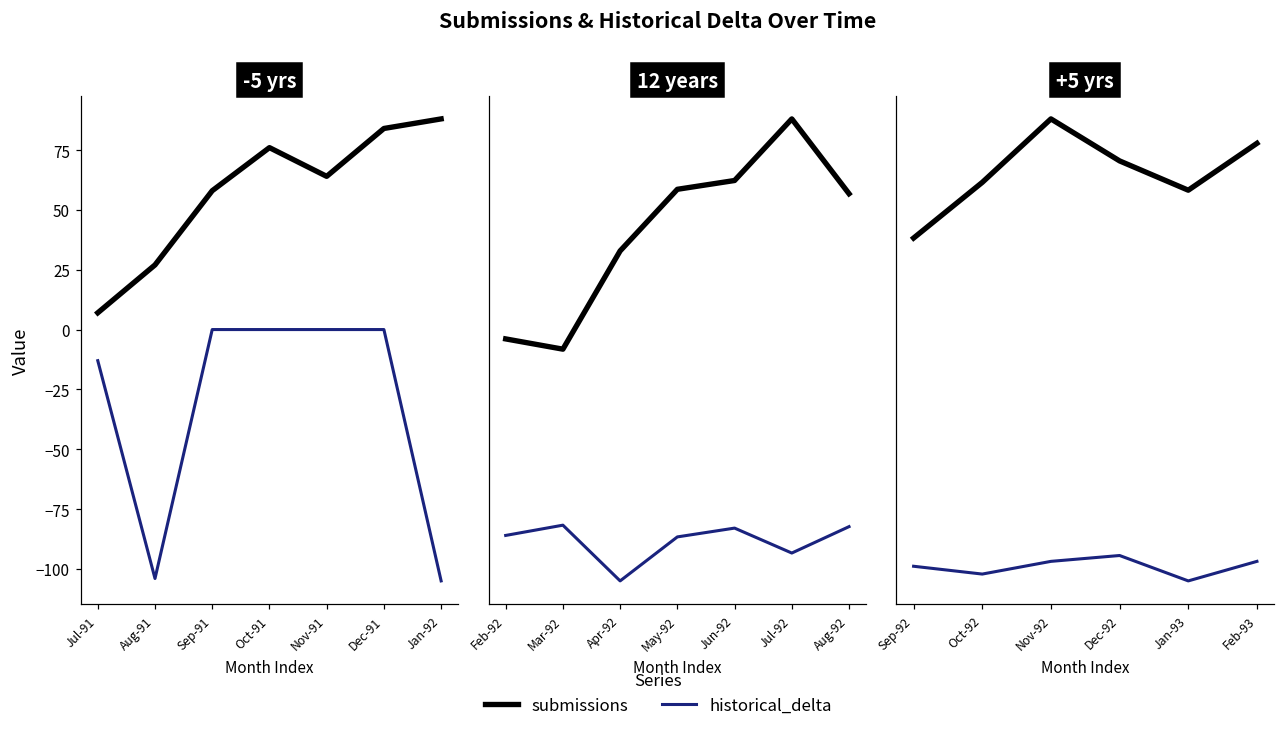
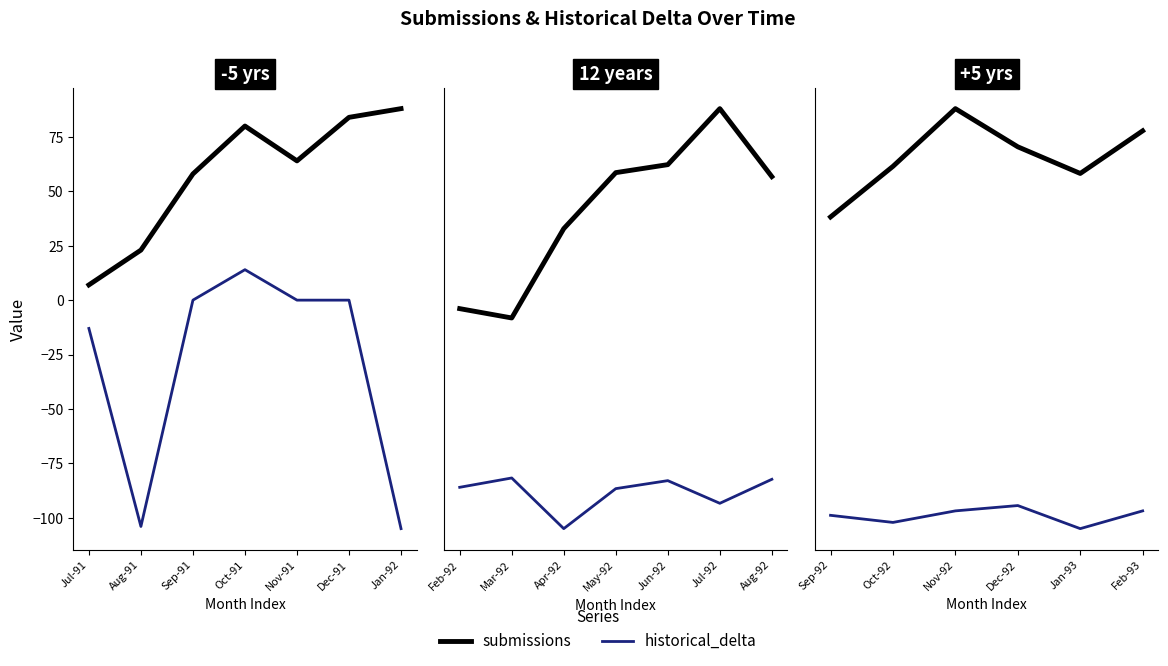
  {
    "-5 yrs": {
      "submissions": {
        "Jul-91": 7,
-       "Aug-91": 27,
+       "Aug-91": 23,
        "Sep-91": 58,
-       "Oct-91": 76,
+       "Oct-91": 80,
        "Nov-91": 64,
        "Dec-91": 84,
        "Jan-92": 88
      },
      "historical_delta": {
        "Jul-91": -13,
        "Aug-91": -104,
        "Sep-91": 0,
-       "Oct-91": 0,
+       "Oct-91": 14,
        "Nov-91": 0,
        "Dec-91": 0,
        "Jan-92": -105
      }
    }
  }
